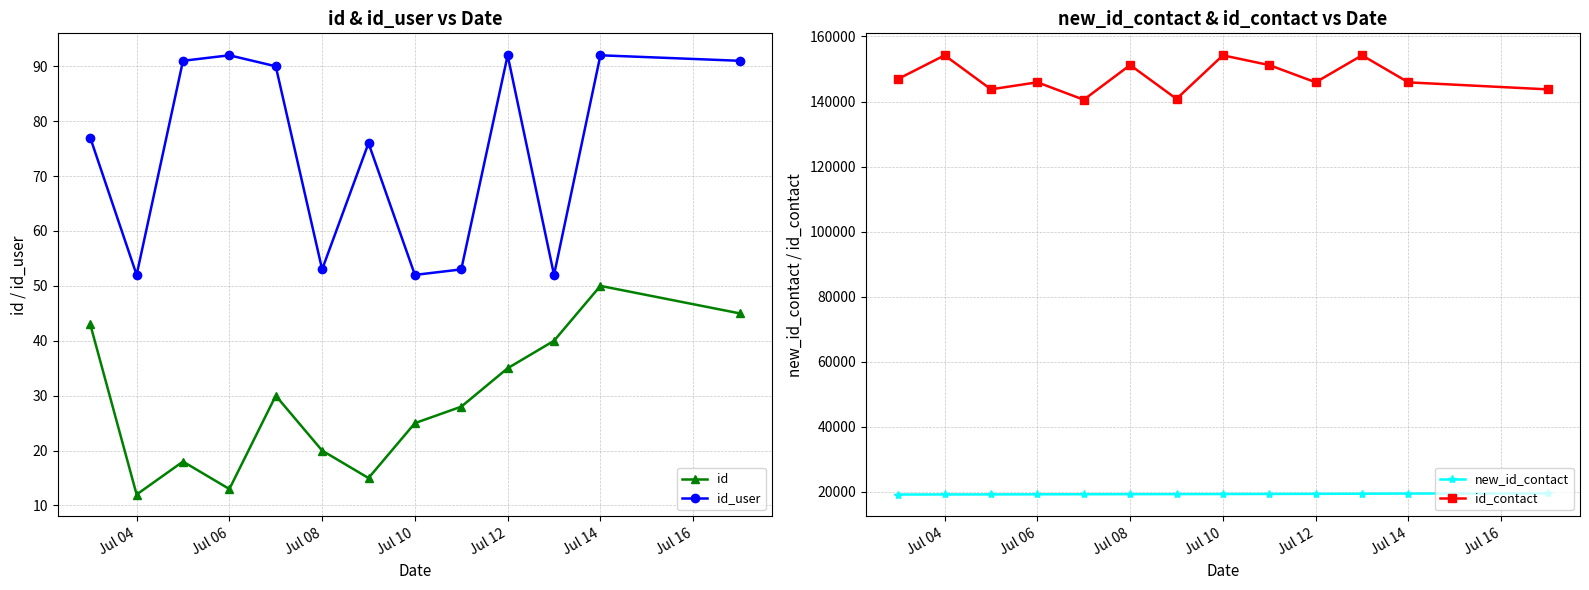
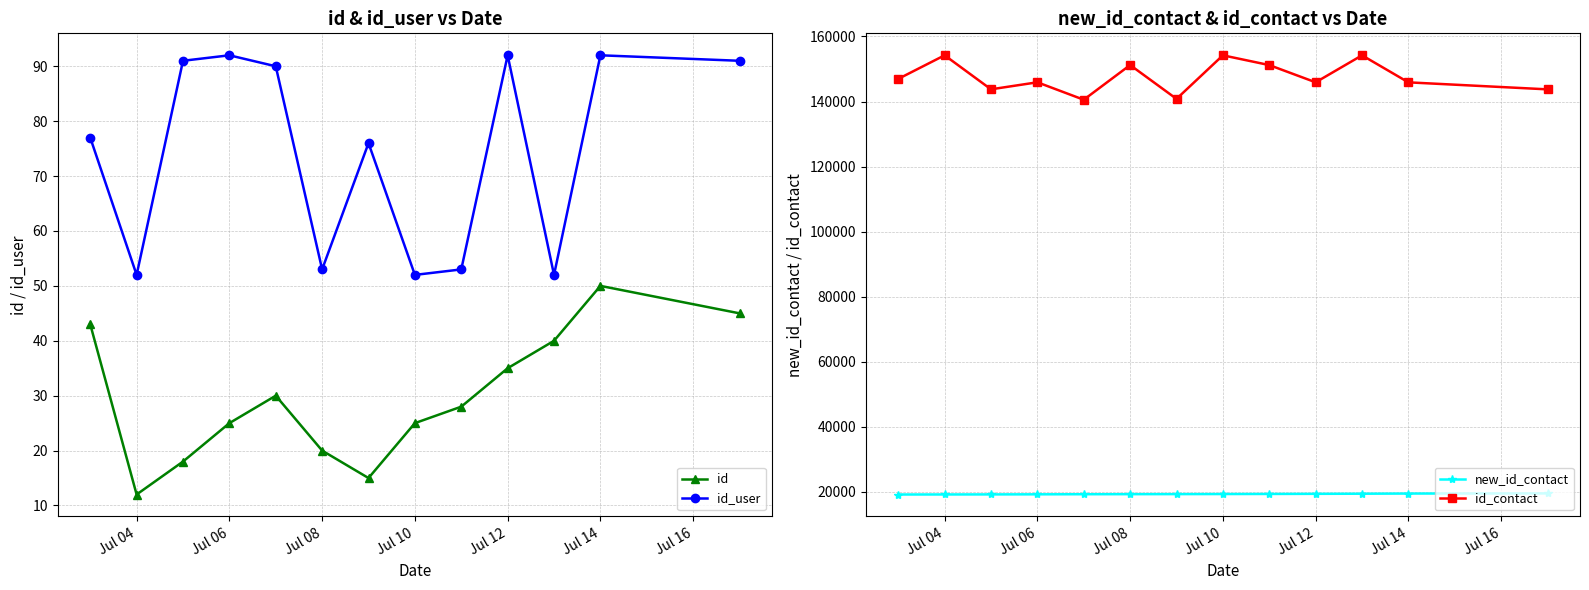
  {
    "id & id_user vs Date": {
      "id": {
        "Jul 04": 12,
-       "Jul 06": 13,
+       "Jul 06": 25,
        "Jul 08": 20,
        "Jul 10": 25,
        "Jul 12": 35,
        "Jul 14": 50
      },
      "id_user": {
        "Jul 04": 52,
        "Jul 06": 92,
        "Jul 08": 53,
        "Jul 10": 52,
        "Jul 12": 92,
        "Jul 14": 92
      }
    },
    "new_id_contact & id_contact vs Date": {
      "new_id_contact": {
        "Jul 04": 19000,
        "Jul 06": 19000,
        "Jul 08": 19000,
        "Jul 10": 19000,
        "Jul 12": 19000,
        "Jul 14": 19000
      },
      "id_contact": {
        "Jul 04": 154000,
        "Jul 06": 146000,
        "Jul 08": 151000,
        "Jul 10": 154000,
        "Jul 12": 146000,
        "Jul 14": 146000
      }
    }
  }
